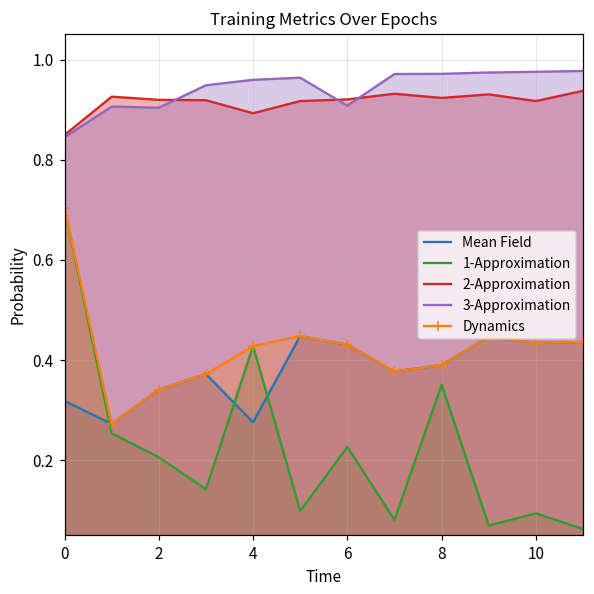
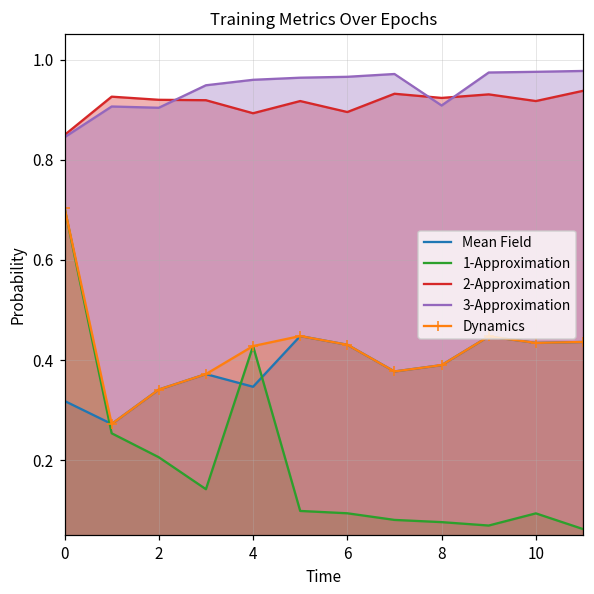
  {
    "Mean Field": {
      "0": 0.32,
-     "4": 0.28
+     "4": 0.35
    },
    "1-Approximation": {
      "2": 0.21,
-     "6": 0.23,
-     "8": 0.35,
+     "6": 0.09,
+     "8": 0.08,
      "10": 0.09
    },
    "2-Approximation": {
      "2": 0.92,
      "4": 0.89,
-     "6": 0.92,
+     "6": 0.90,
      "8": 0.92,
      "10": 0.92
    },
    "3-Approximation": {
      "2": 0.90,
      "4": 0.96,
-     "6": 0.91,
-     "8": 0.97,
+     "6": 0.97,
+     "8": 0.91,
      "10": 0.98
    }
  }
